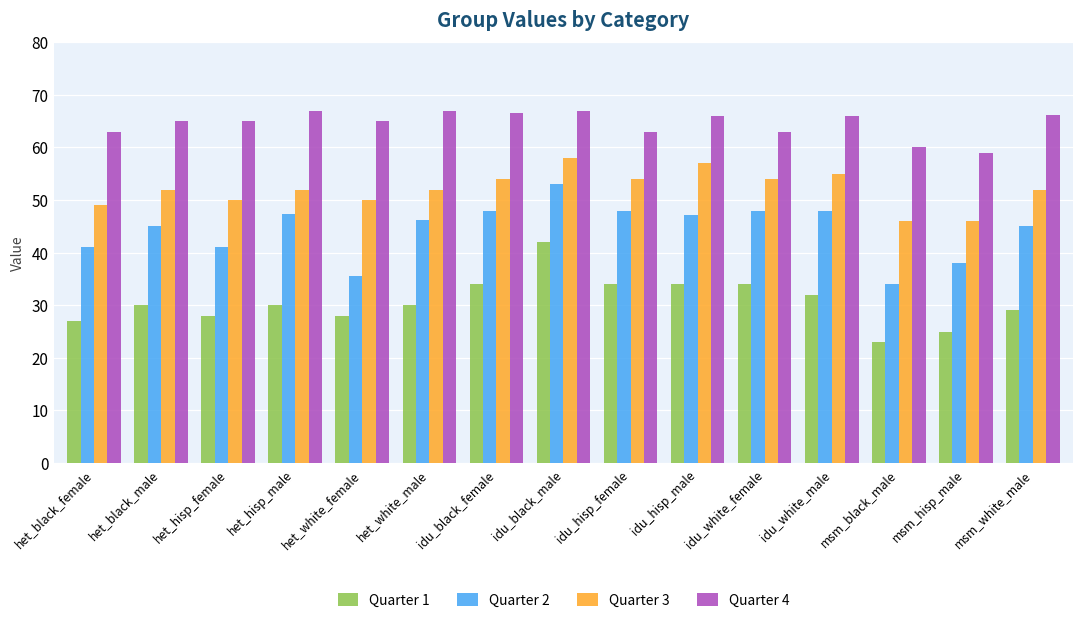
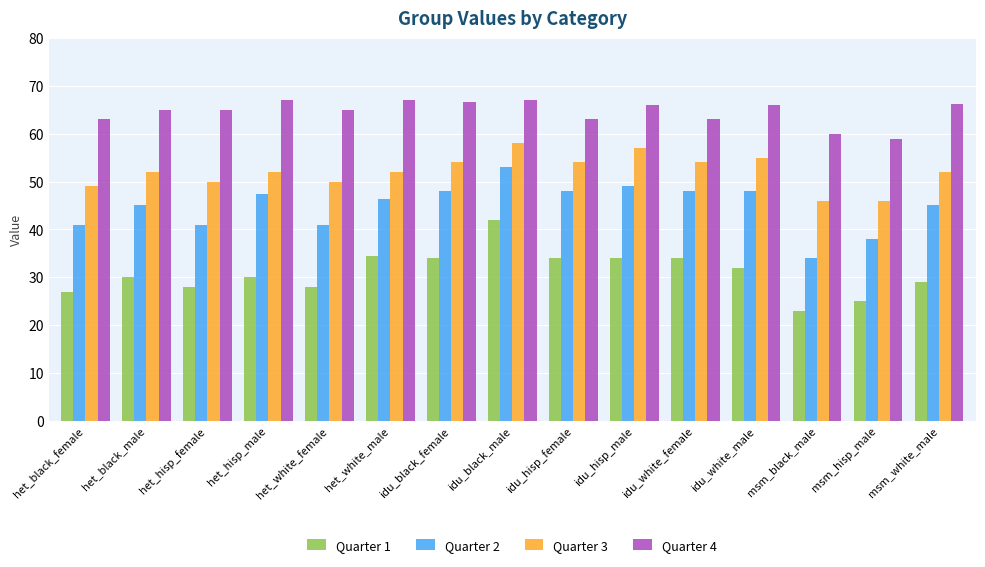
  {
    "Quarter 1": {
      "het_black_female": 27,
      "het_black_male": 30,
      "het_hisp_female": 28,
      "het_hisp_male": 30,
      "het_white_female": 28,
-     "het_white_male": 30,
+     "het_white_male": 34,
      "idu_black_female": 34,
      "idu_black_male": 42,
      "idu_hisp_female": 34,
      "idu_hisp_male": 34,
      "idu_white_female": 34,
      "idu_white_male": 32,
      "msm_black_male": 23,
      "msm_hisp_male": 25,
      "msm_white_male": 29
    },
    "Quarter 2": {
      "het_black_female": 41,
      "het_black_male": 45,
      "het_hisp_female": 41,
      "het_hisp_male": 47,
-     "het_white_female": 36,
+     "het_white_female": 41,
      "het_white_male": 46,
      "idu_black_female": 48,
      "idu_black_male": 53,
      "idu_hisp_female": 48,
-     "idu_hisp_male": 47,
+     "idu_hisp_male": 49,
      "idu_white_female": 48,
      "idu_white_male": 48,
      "msm_black_male": 34,
      "msm_hisp_male": 38,
      "msm_white_male": 45
    },
    "Quarter 3": {
      "het_black_female": 49,
      "het_black_male": 52,
      "het_hisp_female": 50,
      "het_hisp_male": 52,
      "het_white_female": 50,
      "het_white_male": 52,
      "idu_black_female": 54,
      "idu_black_male": 58,
      "idu_hisp_female": 54,
      "idu_hisp_male": 57,
      "idu_white_female": 54,
      "idu_white_male": 55,
      "msm_black_male": 46,
      "msm_hisp_male": 46,
      "msm_white_male": 52
    },
    "Quarter 4": {
      "het_black_female": 63,
      "het_black_male": 65,
      "het_hisp_female": 65,
      "het_hisp_male": 67,
      "het_white_female": 65,
      "het_white_male": 67,
      "idu_black_female": 67,
      "idu_black_male": 67,
      "idu_hisp_female": 63,
      "idu_hisp_male": 66,
      "idu_white_female": 63,
      "idu_white_male": 66,
      "msm_black_male": 60,
      "msm_hisp_male": 59,
      "msm_white_male": 66
    }
  }
